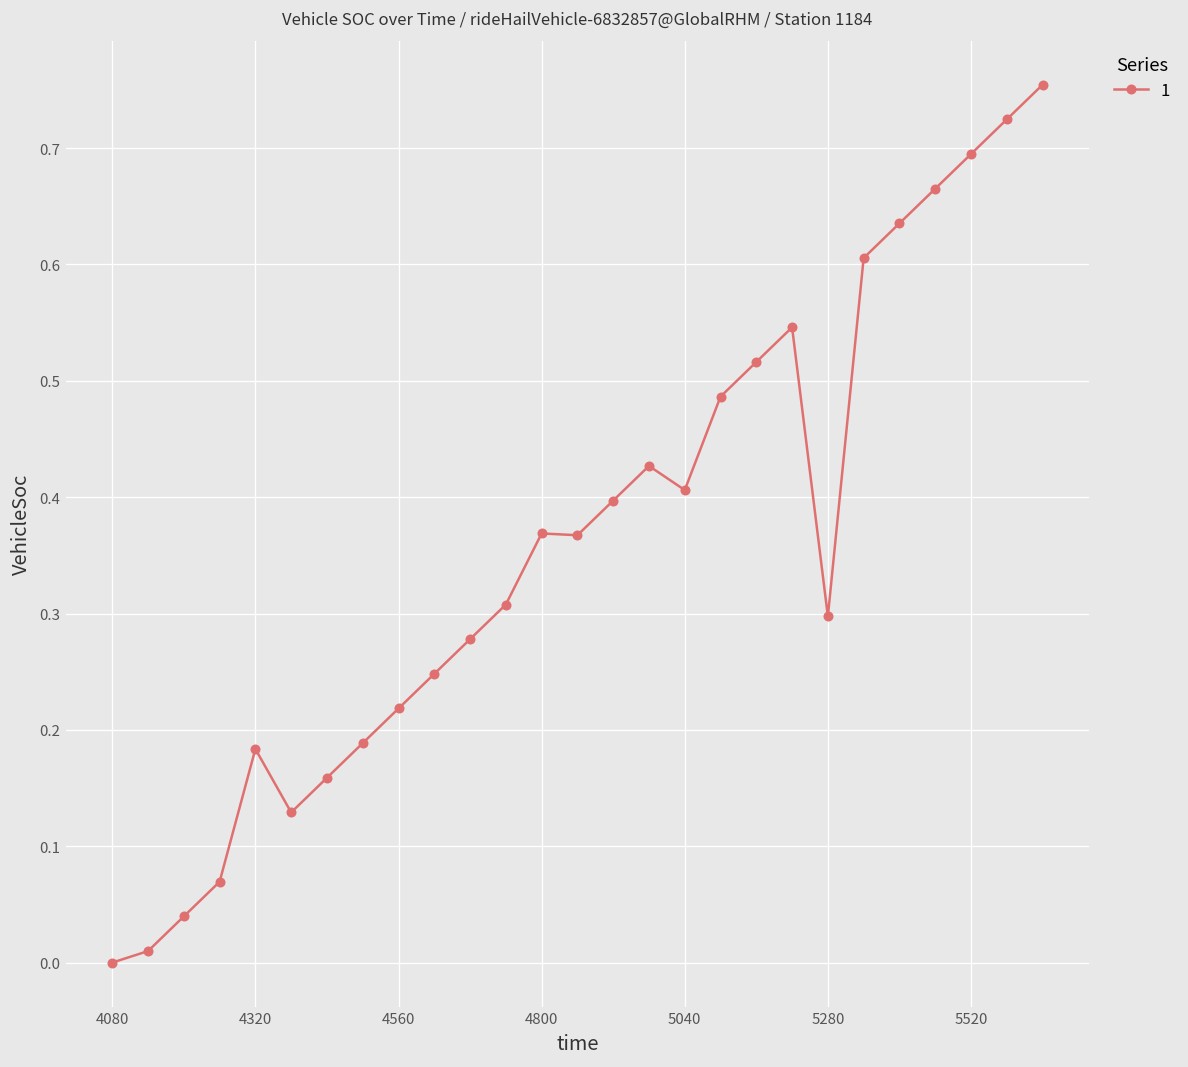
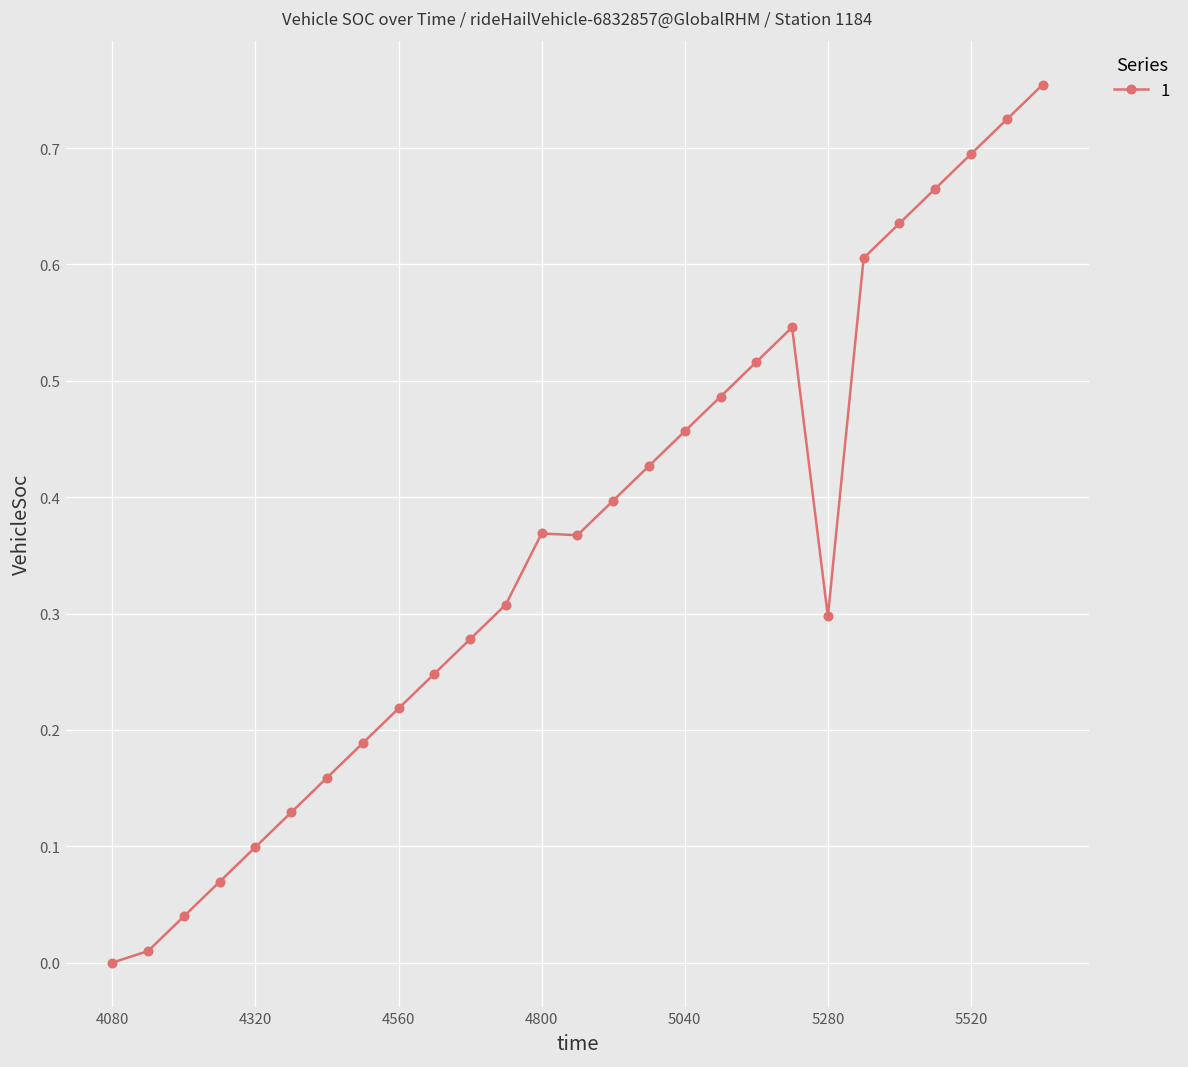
  {
    "4080": 0.00,
-   "4320": 0.18,
+   "4320": 0.10,
    "4560": 0.22,
    "4800": 0.37,
-   "5040": 0.41,
+   "5040": 0.46,
    "5280": 0.30,
    "5520": 0.69
  }
